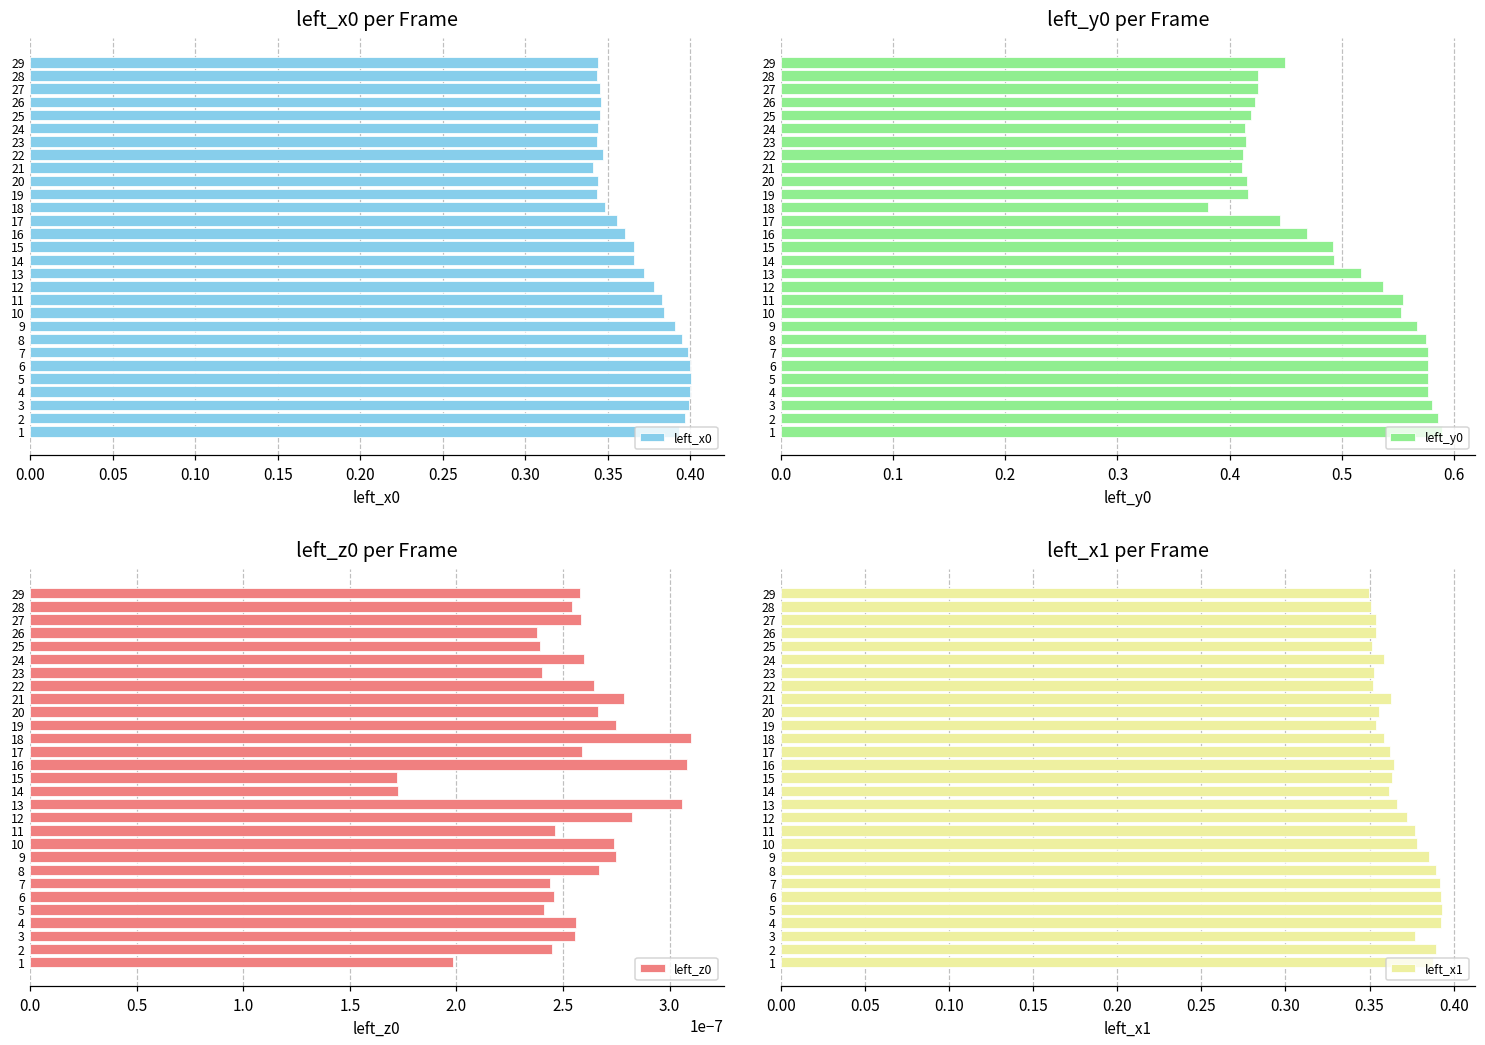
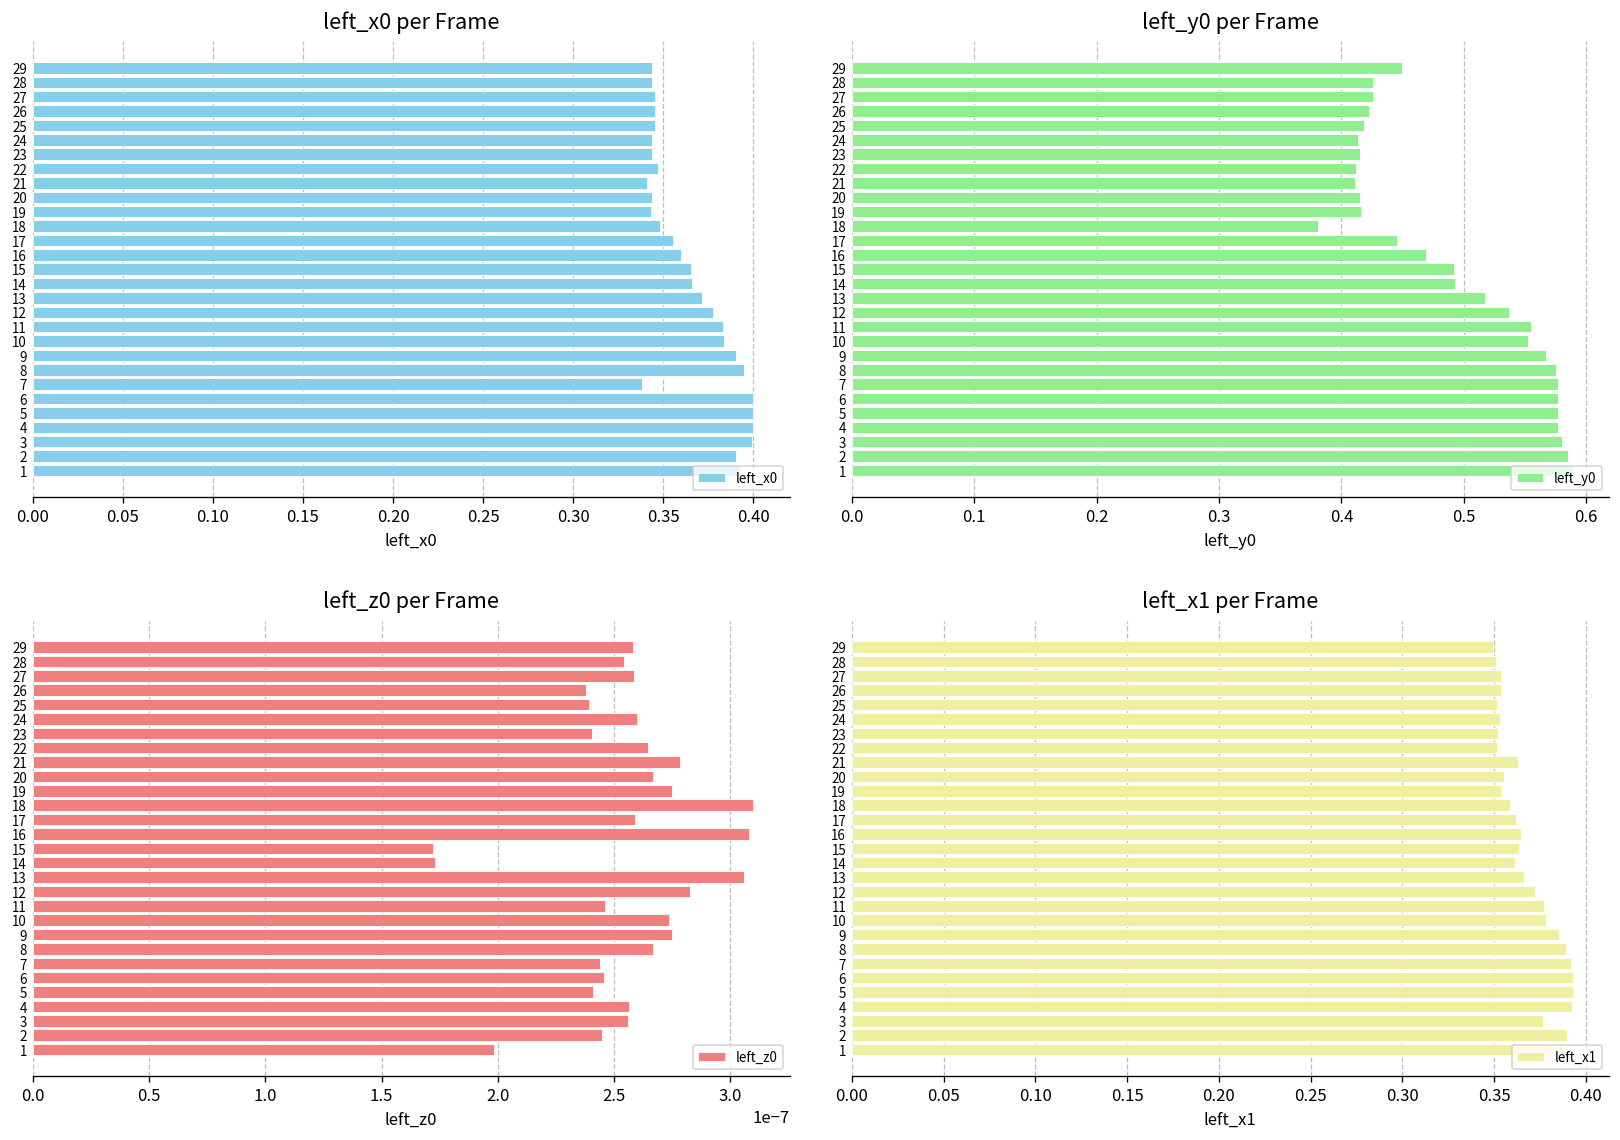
  {
    "left_x0 per Frame": {
      "29": 0.344,
      "28": 0.344,
      "27": 0.345,
      "26": 0.346,
      "25": 0.345,
      "24": 0.344,
      "23": 0.344,
      "22": 0.347,
      "21": 0.341,
      "20": 0.344,
      "19": 0.343,
      "18": 0.348,
      "17": 0.355,
      "16": 0.360,
      "15": 0.366,
      "14": 0.366,
      "13": 0.372,
      "12": 0.378,
      "11": 0.383,
      "10": 0.384,
      "9": 0.391,
      "8": 0.395,
-     "7": 0.399,
+     "7": 0.338,
      "6": 0.400,
      "5": 0.400,
      "4": 0.400,
      "3": 0.399,
-     "2": 0.397
+     "2": 0.390
    },
    "left_y0 per Frame": {
      "29": 0.449,
      "28": 0.425,
      "27": 0.426,
      "26": 0.423,
      "25": 0.419,
      "24": 0.414,
      "23": 0.415,
      "22": 0.412,
      "21": 0.411,
      "20": 0.415,
      "19": 0.416,
      "18": 0.381,
      "17": 0.445,
      "16": 0.469,
      "15": 0.492,
      "14": 0.493,
      "13": 0.517,
      "12": 0.537,
      "11": 0.555,
      "10": 0.552,
      "9": 0.567,
      "8": 0.575,
      "7": 0.577,
      "6": 0.577,
      "5": 0.577,
      "4": 0.577,
      "3": 0.580,
      "2": 0.585
    },
    "left_z0 per Frame": {
      "29": 0.000000258,
      "28": 0.000000254,
      "27": 0.000000258,
      "26": 0.000000238,
      "25": 0.000000239,
      "24": 0.000000260,
      "23": 0.000000240,
      "22": 0.000000264,
      "21": 0.000000279,
      "20": 0.000000267,
      "19": 0.000000275,
      "18": 0.000000310,
      "17": 0.000000259,
      "16": 0.000000308,
      "15": 0.000000172,
      "14": 0.000000173,
      "13": 0.000000306,
      "12": 0.000000283,
      "11": 0.000000246,
      "10": 0.000000274,
      "9": 0.000000275,
      "8": 0.000000267,
      "7": 0.000000244,
      "6": 0.000000246,
      "5": 0.000000241,
      "4": 0.000000256,
      "3": 0.000000256,
      "2": 0.000000245,
      "1": 0.000000198
    },
    "left_x1 per Frame": {
      "29": 0.350,
      "28": 0.351,
      "27": 0.354,
      "26": 0.354,
      "25": 0.351,
-     "24": 0.359,
+     "24": 0.353,
      "23": 0.352,
      "22": 0.352,
      "21": 0.363,
      "20": 0.356,
      "19": 0.354,
      "18": 0.359,
      "17": 0.362,
      "16": 0.364,
      "15": 0.363,
      "14": 0.361,
      "13": 0.367,
      "12": 0.372,
      "11": 0.377,
      "10": 0.378,
      "9": 0.385,
      "8": 0.389,
      "7": 0.392,
      "6": 0.393,
      "5": 0.393,
      "4": 0.393,
      "3": 0.377,
      "2": 0.390
    }
  }
